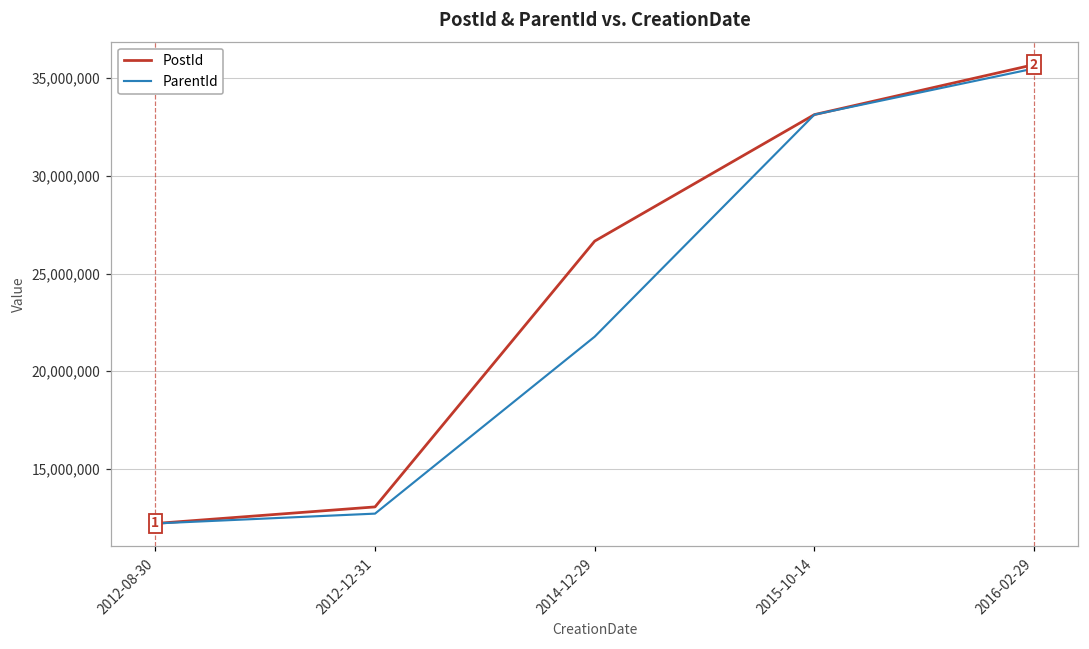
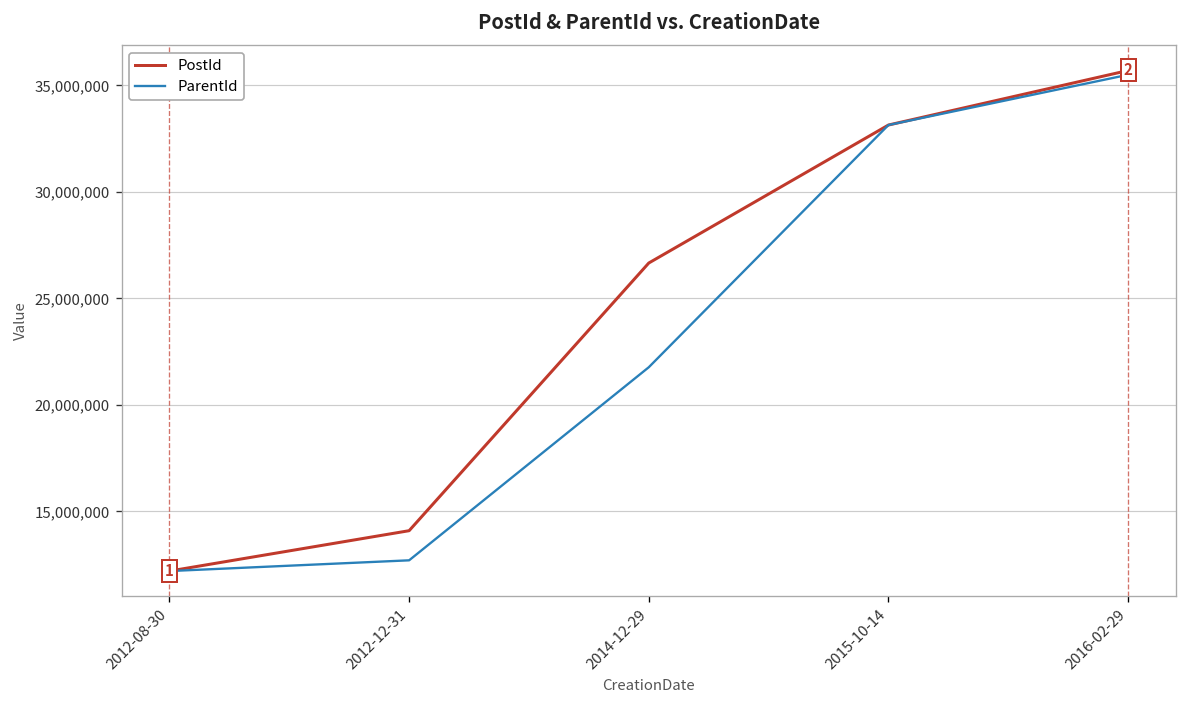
  {
    "PostId": {
-     "2012-12-31": "13,100,000",
+     "2012-12-31": "14,100,000",
      "2014-12-29": "26,700,000"
    },
    "ParentId": {
      "2012-12-31": "12,700,000",
      "2014-12-29": "21,800,000"
    }
  }
